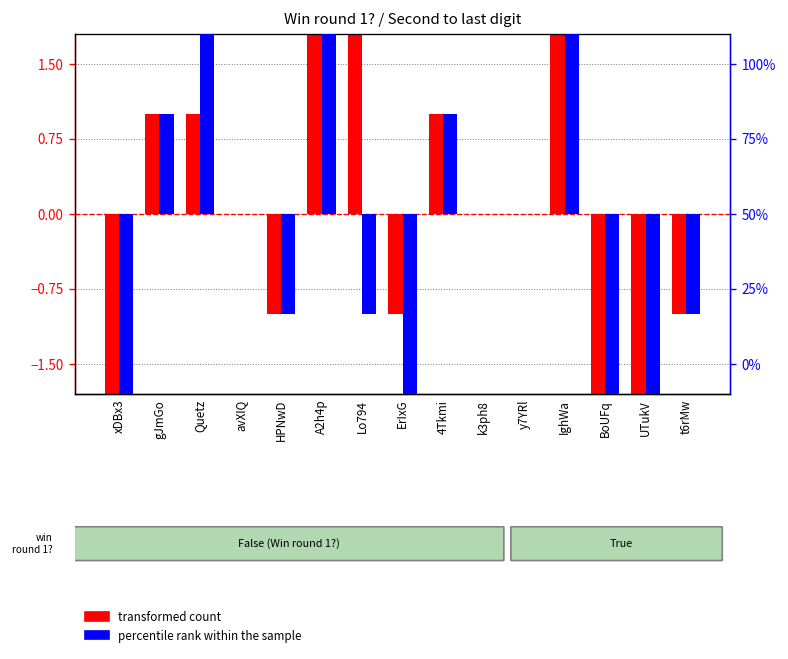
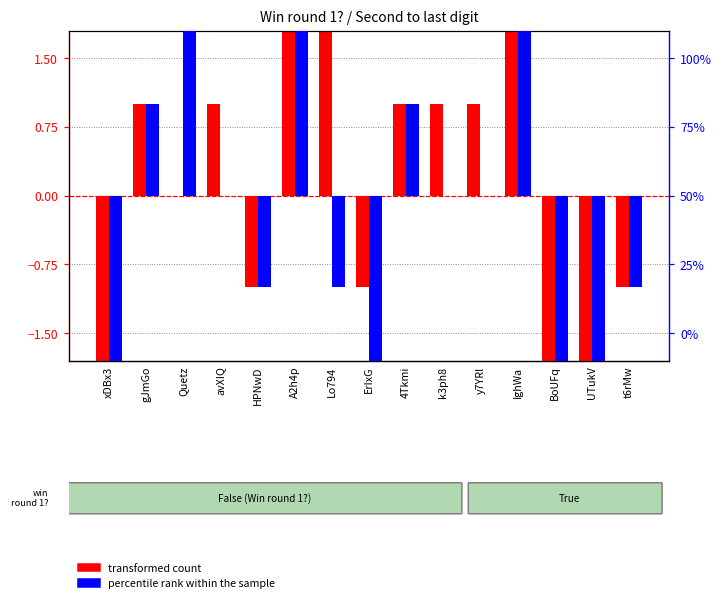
  {
    "transformed count": {
      "gJmGo": 1.0,
-     "Quetz": 1.0,
-     "avXIQ": 0.0,
+     "Quetz": 0.0,
+     "avXIQ": 1.0,
      "HPNwD": -1.0,
      "ErIxG": -1.0,
      "4Tkmi": 1.0,
-     "k3ph8": 0.0,
-     "y7YRl": 0.0,
+     "k3ph8": 1.0,
+     "y7YRl": 1.0,
      "t6rMw": -1.0
    }
  }
